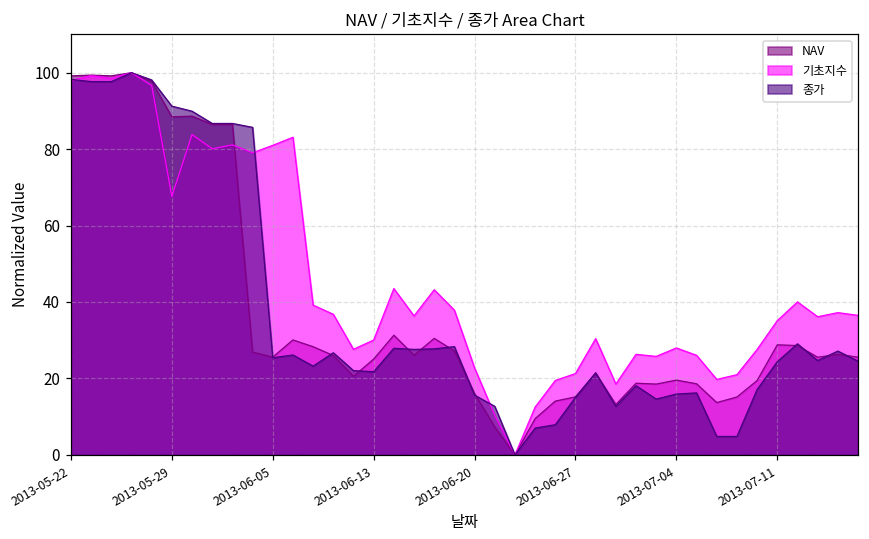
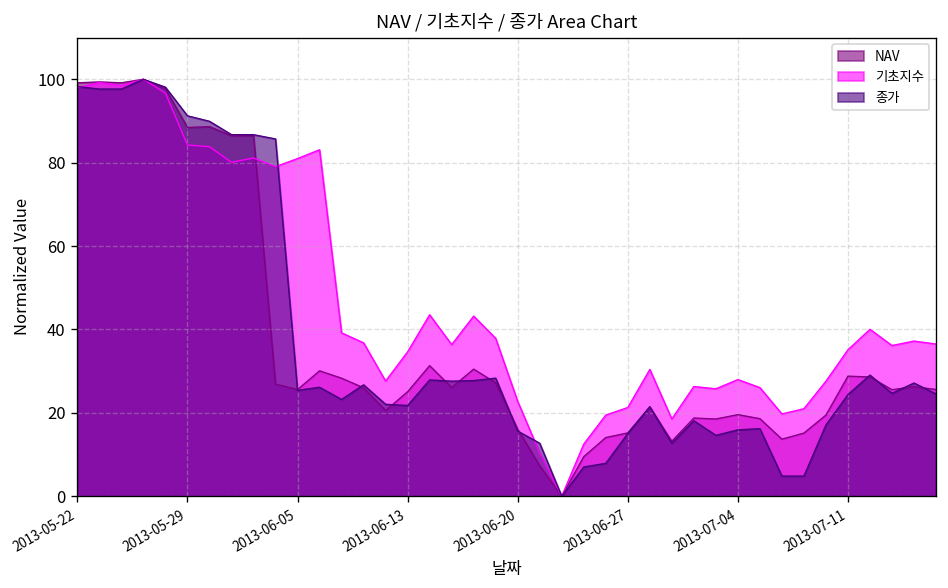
  {
    "기초지수": {
-     "2013-05-29": 68,
+     "2013-05-29": 84,
      "2013-06-05": 81,
-     "2013-06-13": 30,
+     "2013-06-13": 35,
      "2013-06-20": 23,
      "2013-06-27": 21,
      "2013-07-04": 28,
      "2013-07-11": 35
    }
  }
